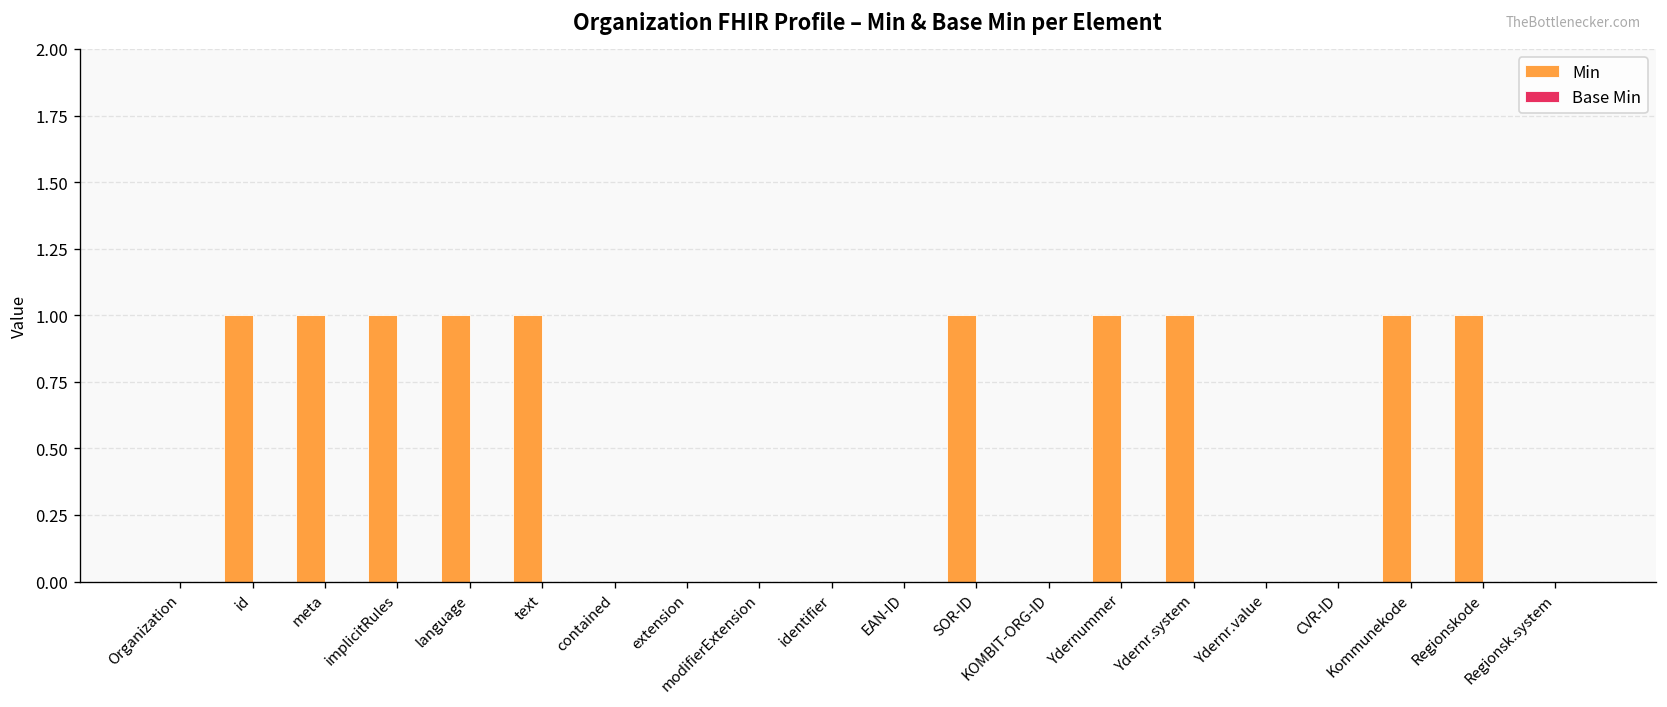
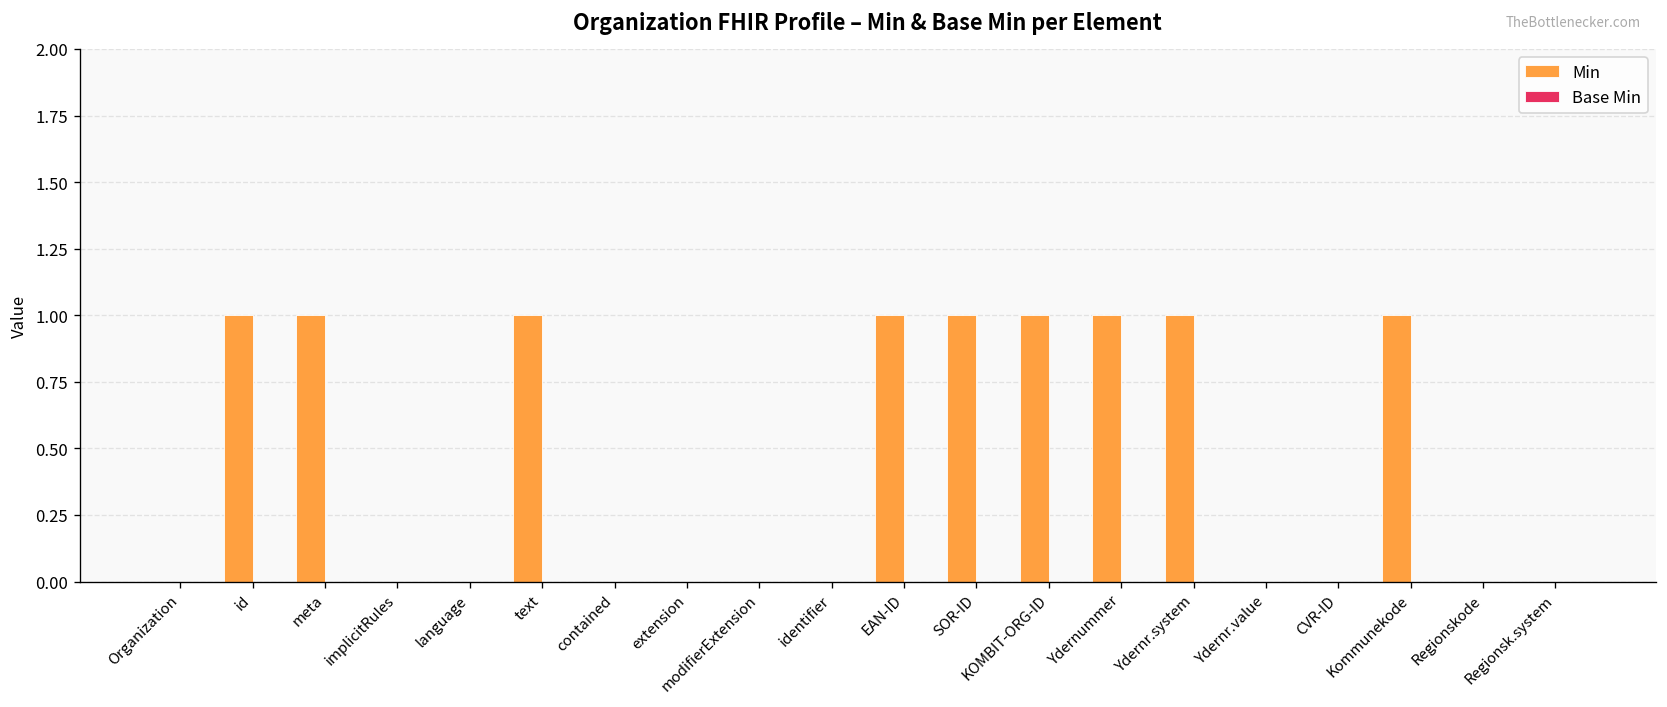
  {
    "Min": {
      "Organization": 0,
      "id": 1,
      "meta": 1,
-     "implicitRules": 1,
-     "language": 1,
+     "implicitRules": 0,
+     "language": 0,
      "text": 1,
      "contained": 0,
      "extension": 0,
      "modifierExtension": 0,
      "identifier": 0,
-     "EAN-ID": 0,
+     "EAN-ID": 1,
      "SOR-ID": 1,
-     "KOMBIT-ORG-ID": 0,
+     "KOMBIT-ORG-ID": 1,
      "Ydernummer": 1,
      "Ydernr.system": 1,
      "Ydernr.value": 0,
      "CVR-ID": 0,
      "Kommunekode": 1,
-     "Regionskode": 1,
+     "Regionskode": 0,
      "Regionsk.system": 0
    },
    "Base Min": {
      "Organization": 0,
      "id": 0,
      "meta": 0,
      "implicitRules": 0,
      "language": 0,
      "text": 0,
      "contained": 0,
      "extension": 0,
      "modifierExtension": 0,
      "identifier": 0,
      "EAN-ID": 0,
      "SOR-ID": 0,
      "KOMBIT-ORG-ID": 0,
      "Ydernummer": 0,
      "Ydernr.system": 0,
      "Ydernr.value": 0,
      "CVR-ID": 0,
      "Kommunekode": 0,
      "Regionskode": 0,
      "Regionsk.system": 0
    }
  }
